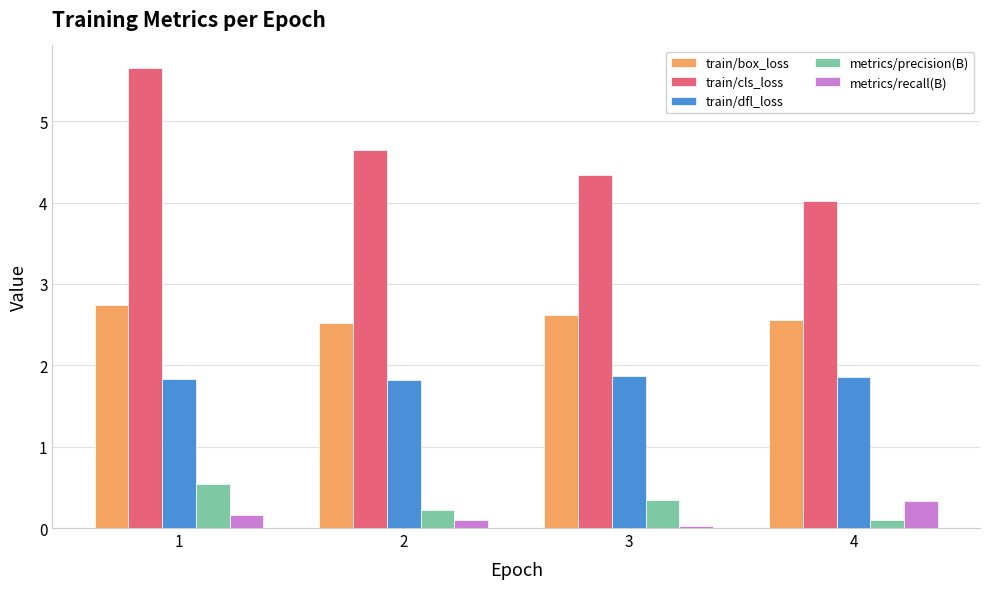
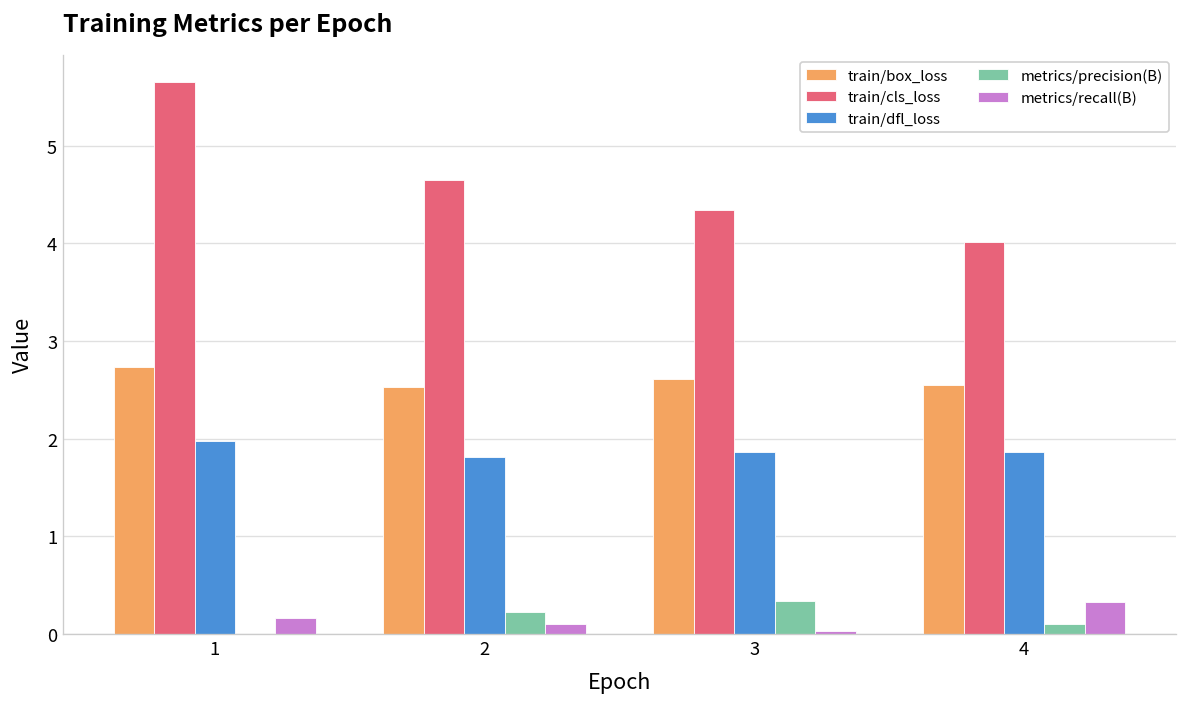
  {
    "train/box_loss": {
      "1": 2.7,
      "2": 2.5,
      "3": 2.6,
      "4": 2.6
    },
    "train/cls_loss": {
      "1": 5.6,
      "2": 4.6,
      "3": 4.3,
      "4": 4.0
    },
    "train/dfl_loss": {
-     "1": 1.8,
+     "1": 2.0,
      "2": 1.8,
      "3": 1.9,
      "4": 1.9
    },
    "metrics/precision(B)": {
-     "1": 0.5,
+     "1": 0.0,
      "2": 0.2,
      "3": 0.3,
      "4": 0.1
    },
    "metrics/recall(B)": {
      "1": 0.2,
      "2": 0.1,
      "4": 0.3
    }
  }
